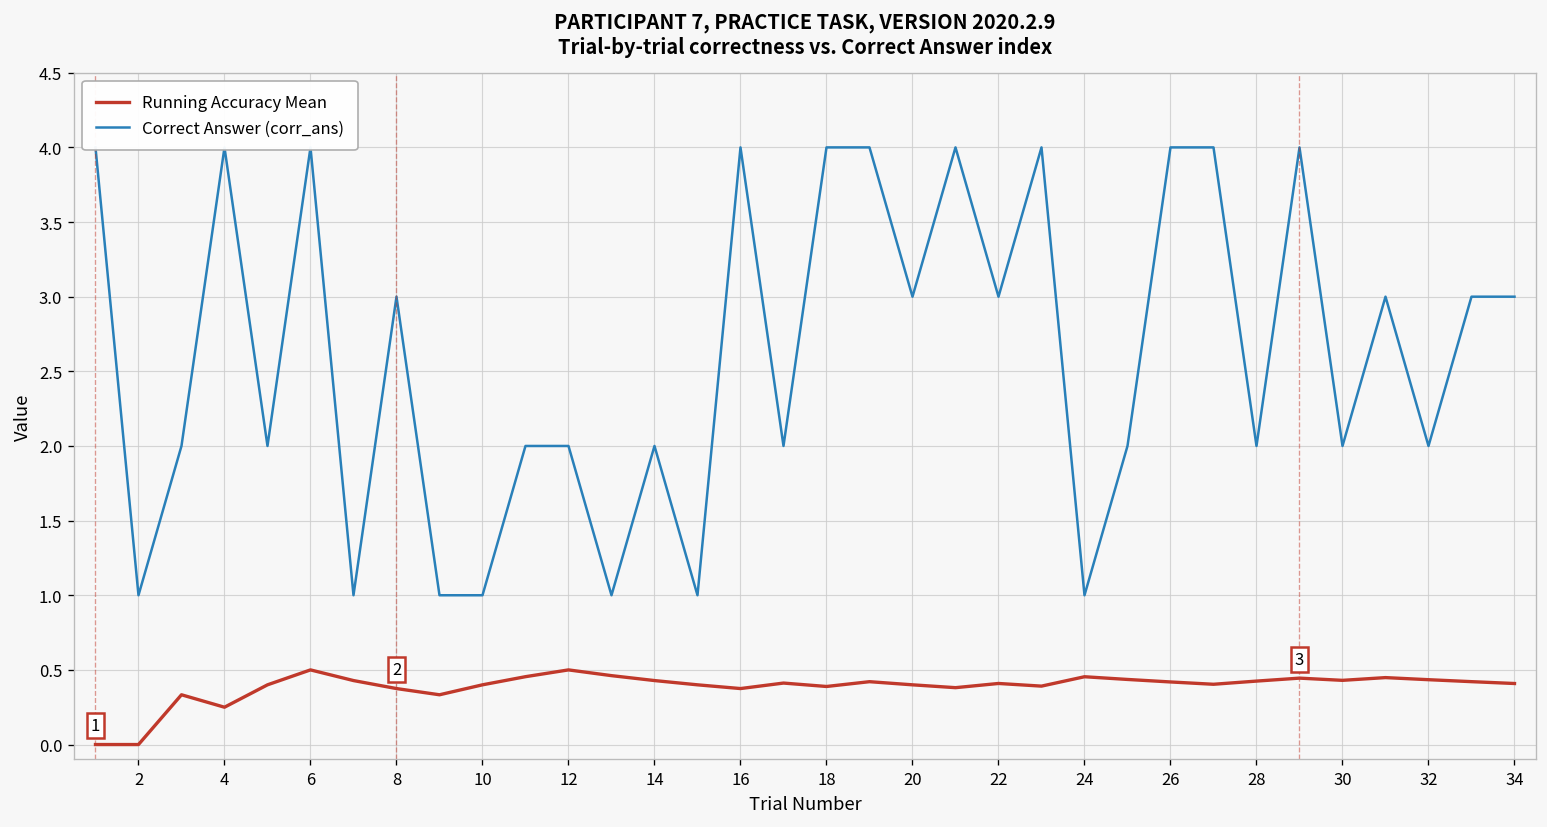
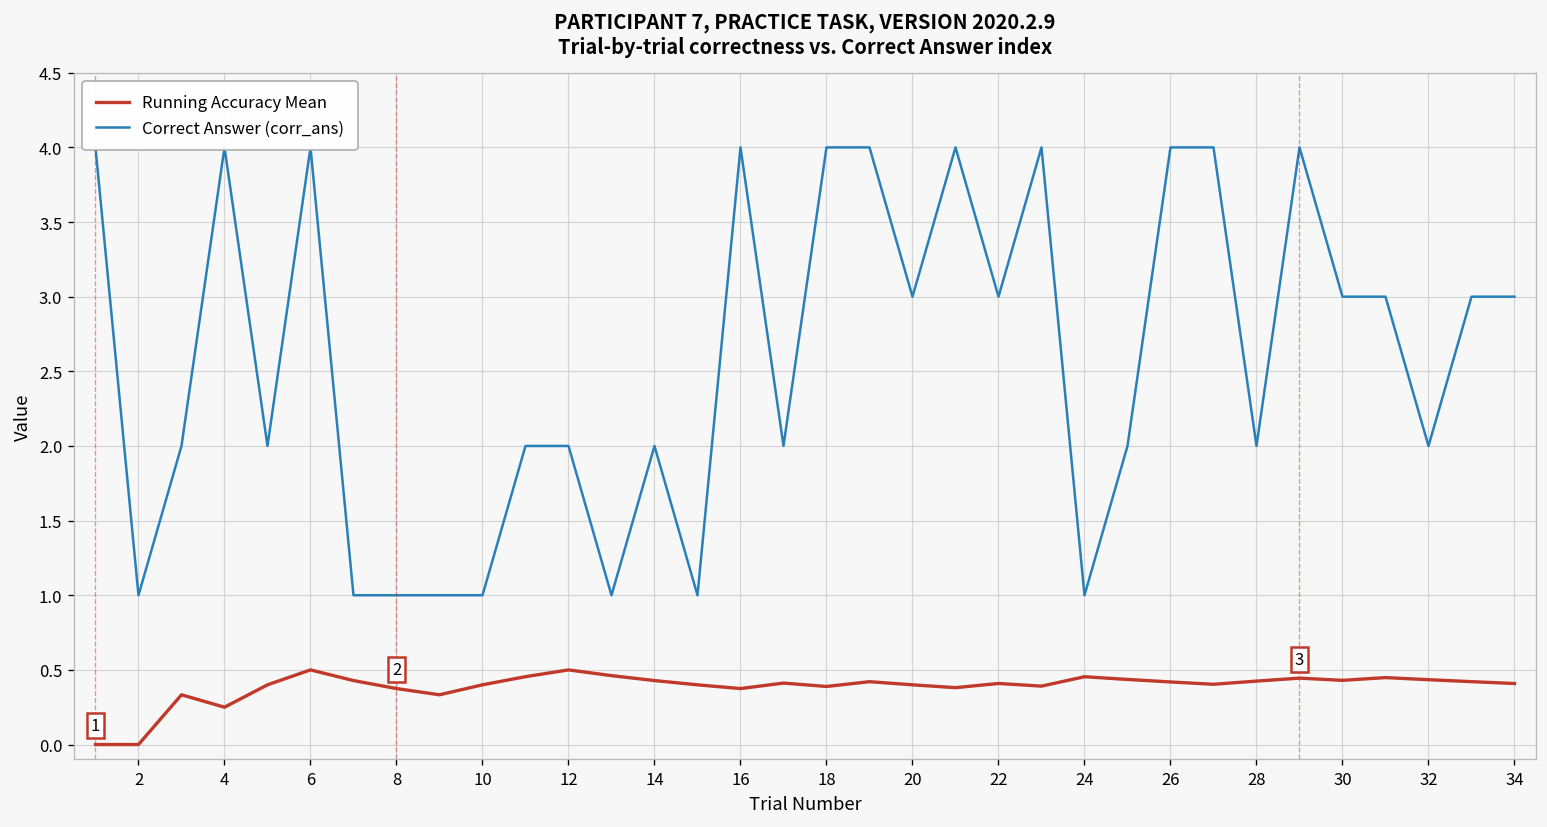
  {
    "Correct Answer (corr_ans)": {
      "2": 1,
-     "8": 3,
+     "8": 1,
      "10": 1,
      "12": 2,
      "14": 2,
      "16": 4,
      "18": 4,
      "20": 3,
      "22": 3,
      "24": 1,
      "26": 4,
      "28": 2,
-     "30": 2,
+     "30": 3,
      "32": 2,
      "34": 3
    },
    "Running Accuracy Mean": {
      "2": 0,
      "4": 0.25,
      "6": 0.50,
      "10": 0.40,
      "12": 0.50,
      "14": 0.43,
      "16": 0.38,
      "18": 0.39,
      "20": 0.40,
      "22": 0.41,
      "24": 0.45,
      "26": 0.42,
      "28": 0.43,
      "30": 0.43,
      "32": 0.43,
      "34": 0.41
    }
  }
